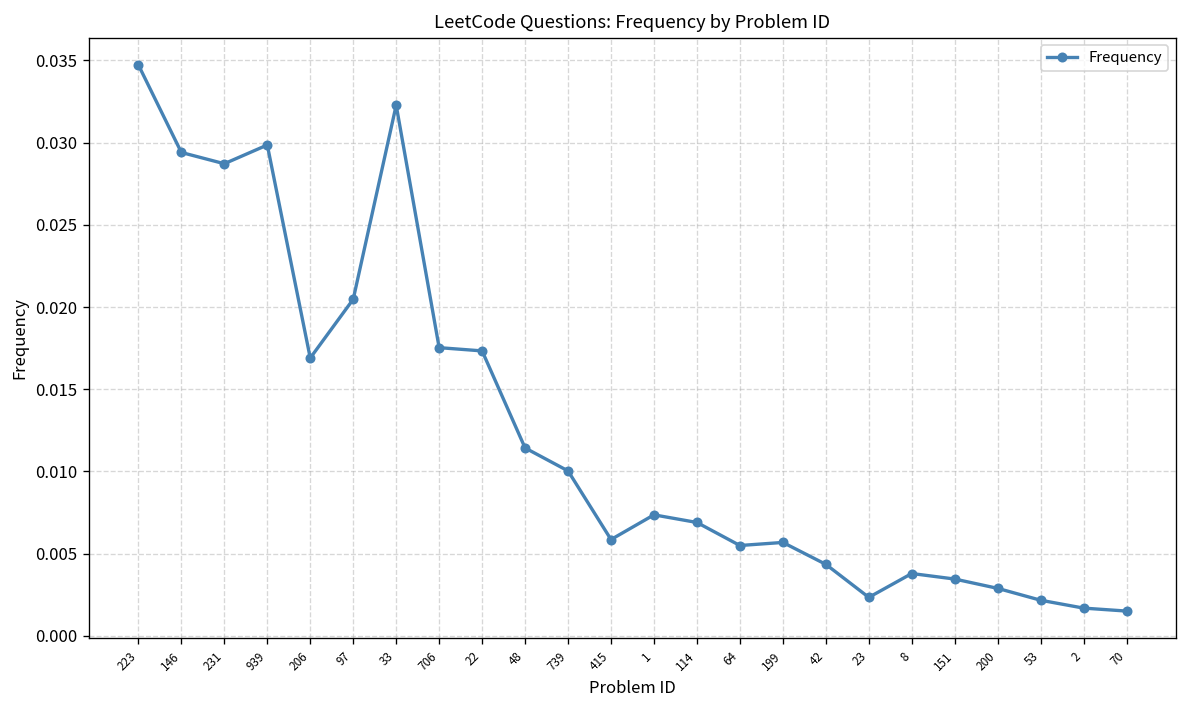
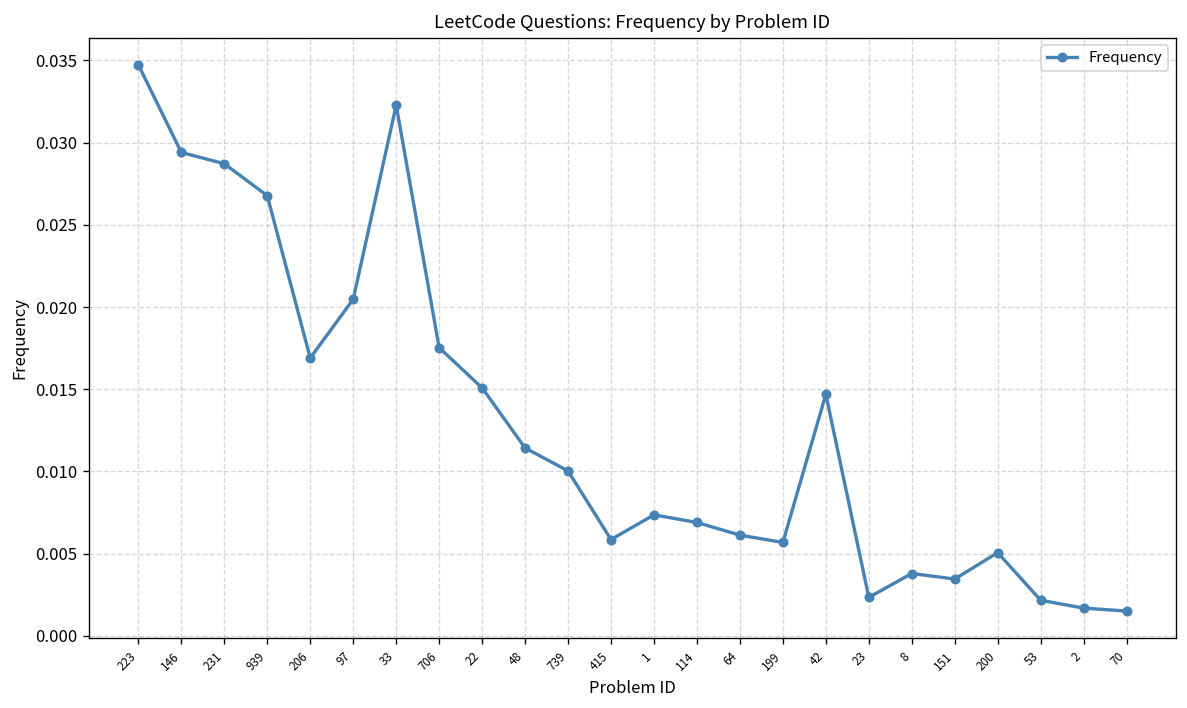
  {
    "223": 0.0347,
    "146": 0.0294,
    "231": 0.0287,
-   "939": 0.0299,
+   "939": 0.0268,
    "206": 0.0169,
    "97": 0.0205,
    "33": 0.0323,
    "706": 0.0175,
-   "22": 0.0173,
+   "22": 0.0151,
    "48": 0.0114,
    "739": 0.0100,
    "415": 0.0059,
    "1": 0.0074,
    "114": 0.0069,
-   "64": 0.0055,
+   "64": 0.0061,
    "199": 0.0057,
-   "42": 0.0044,
+   "42": 0.0147,
    "23": 0.0023,
    "8": 0.0038,
    "151": 0.0035,
-   "200": 0.0029,
+   "200": 0.0051,
    "53": 0.0022,
    "2": 0.0017,
    "70": 0.0015
  }
